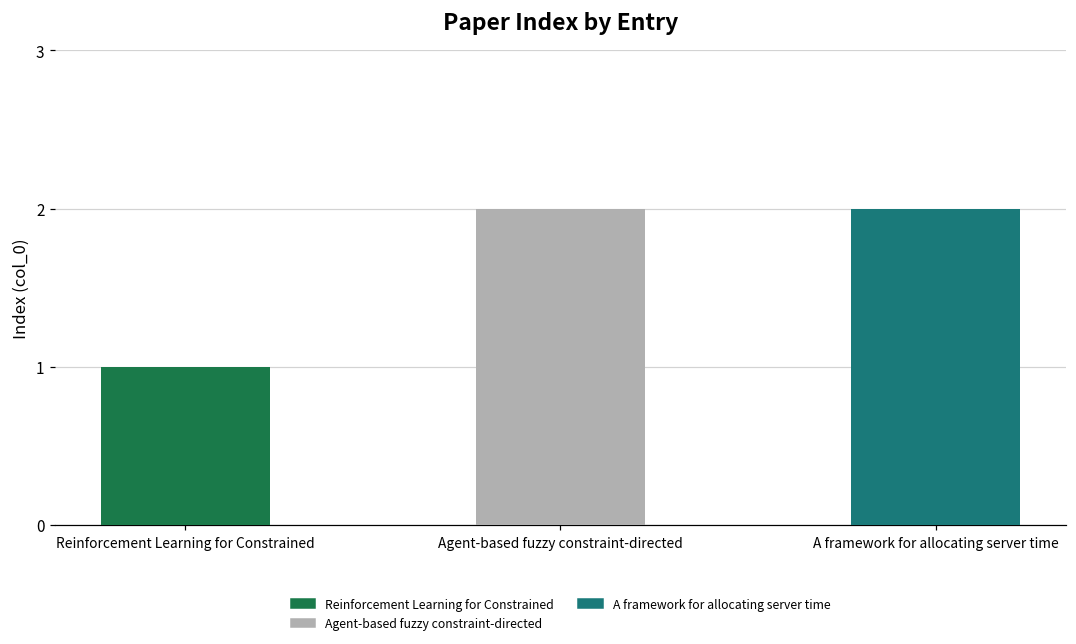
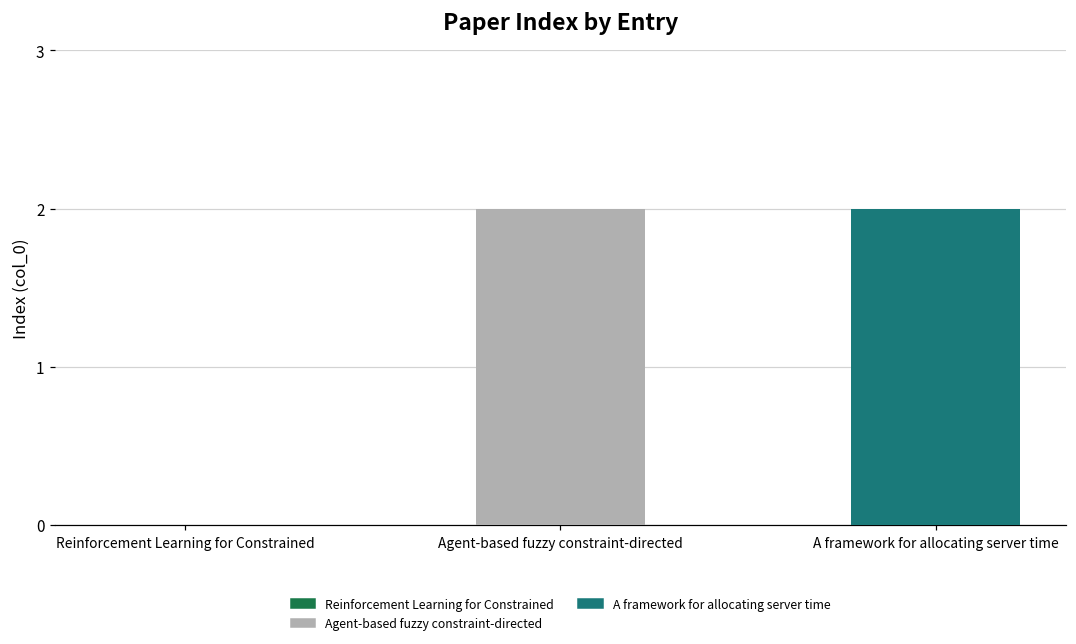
  {
-   "Reinforcement Learning for Constrained": 1,
+   "Reinforcement Learning for Constrained": 0,
    "Agent-based fuzzy constraint-directed": 2,
    "A framework for allocating server time": 2
  }
